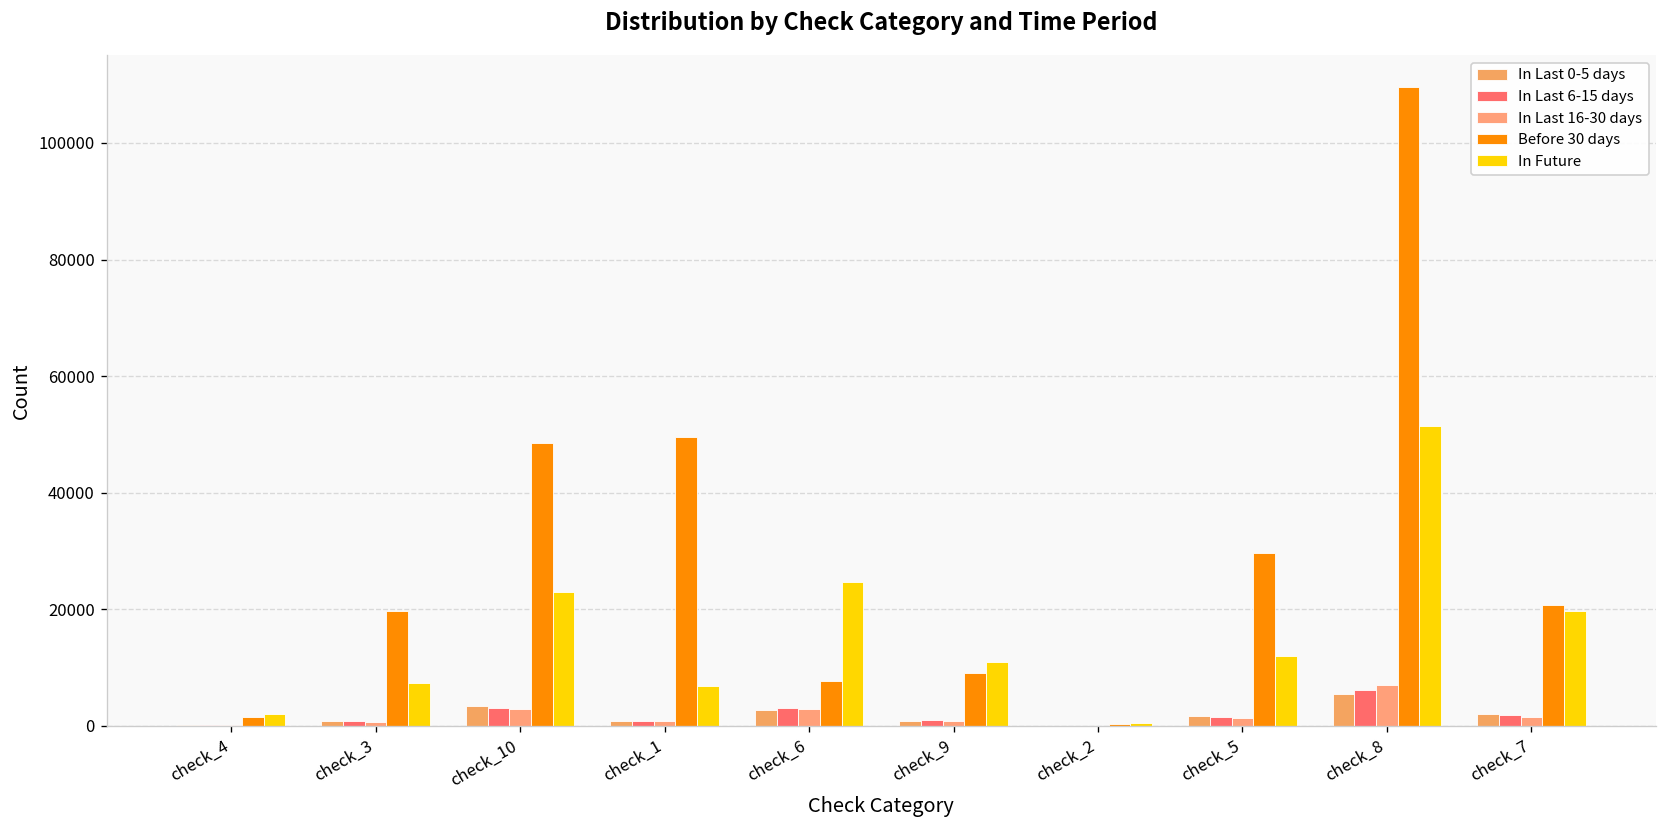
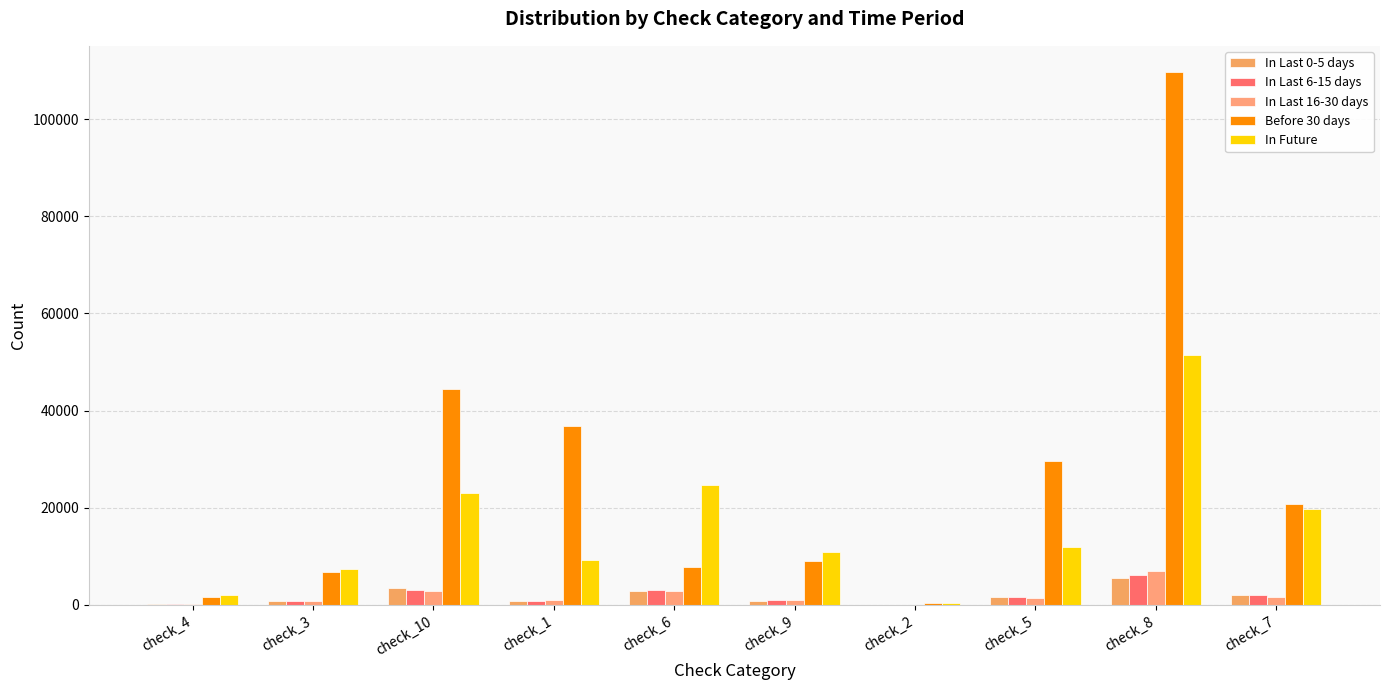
  {
    "Before 30 days": {
      "check_4": 2000,
-     "check_3": 20000,
-     "check_10": 49000,
-     "check_1": 50000,
+     "check_3": 7000,
+     "check_10": 44000,
+     "check_1": 37000,
      "check_6": 8000,
      "check_9": 9000,
      "check_5": 30000,
      "check_8": 110000,
      "check_7": 21000
    },
    "In Future": {
      "check_4": 2000,
      "check_3": 7000,
      "check_10": 23000,
-     "check_1": 7000,
+     "check_1": 9000,
      "check_6": 25000,
      "check_9": 11000,
      "check_5": 12000,
      "check_8": 51000,
      "check_7": 20000
    }
  }
